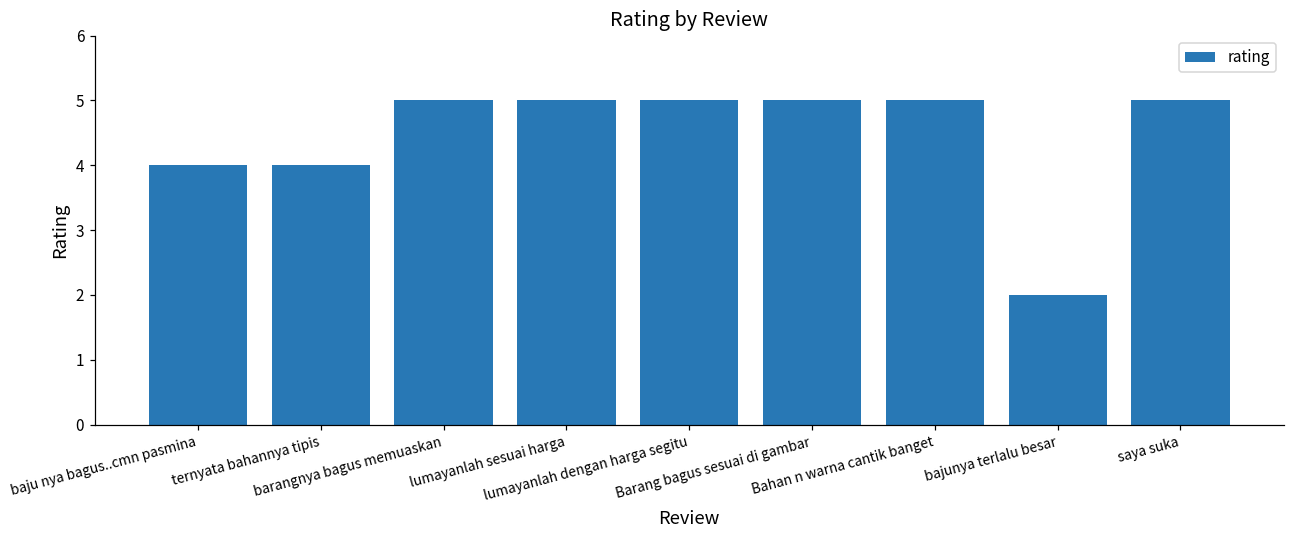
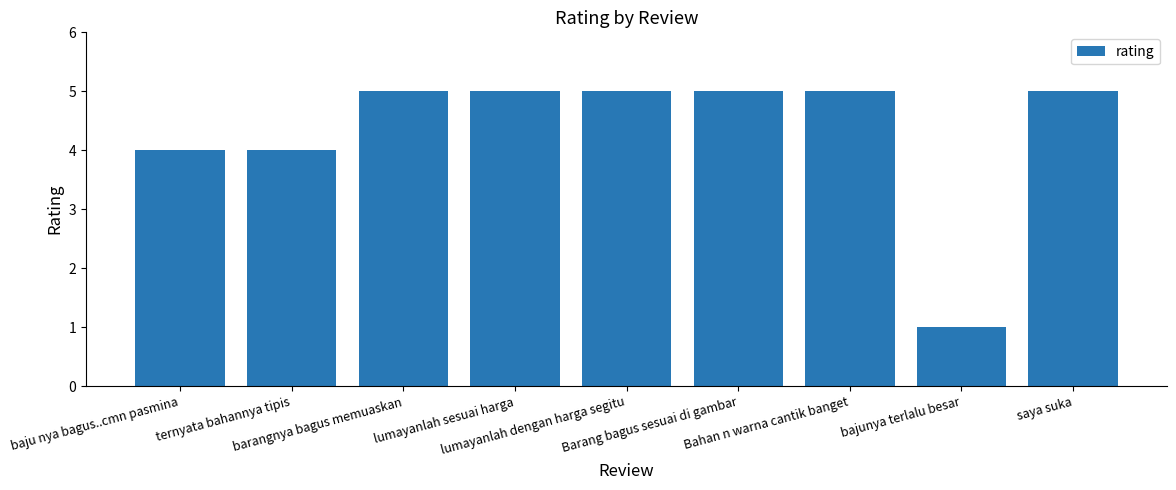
  {
    "baju nya bagus..cmn pasmina": 4,
    "ternyata bahannya tipis": 4,
    "barangnya bagus memuaskan": 5,
    "lumayanlah sesuai harga": 5,
    "lumayanlah dengan harga segitu": 5,
    "Barang bagus sesuai di gambar": 5,
    "Bahan n warna cantik banget": 5,
-   "bajunya terlalu besar": 2,
+   "bajunya terlalu besar": 1,
    "saya suka": 5
  }
